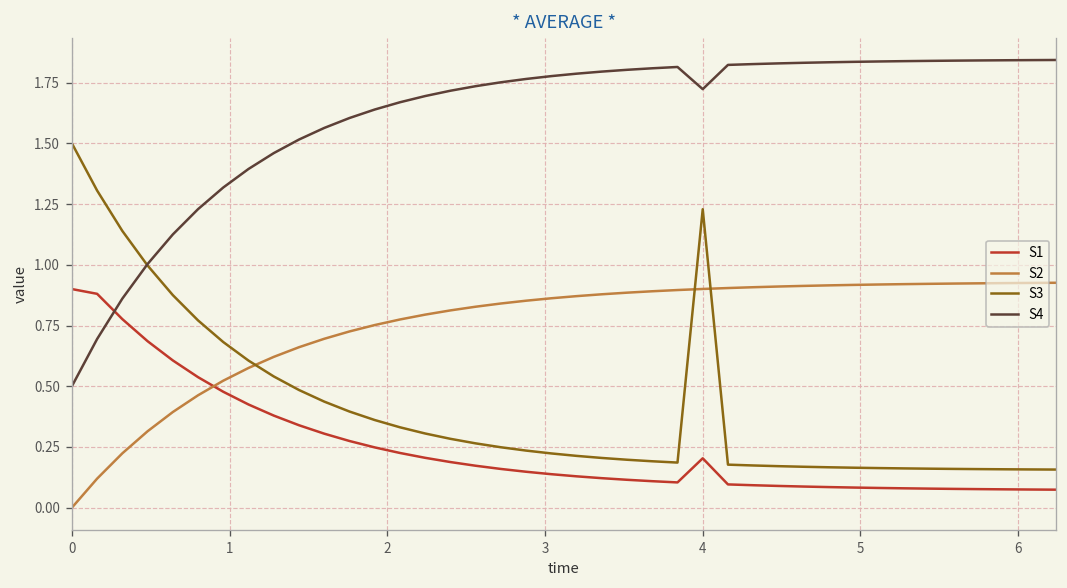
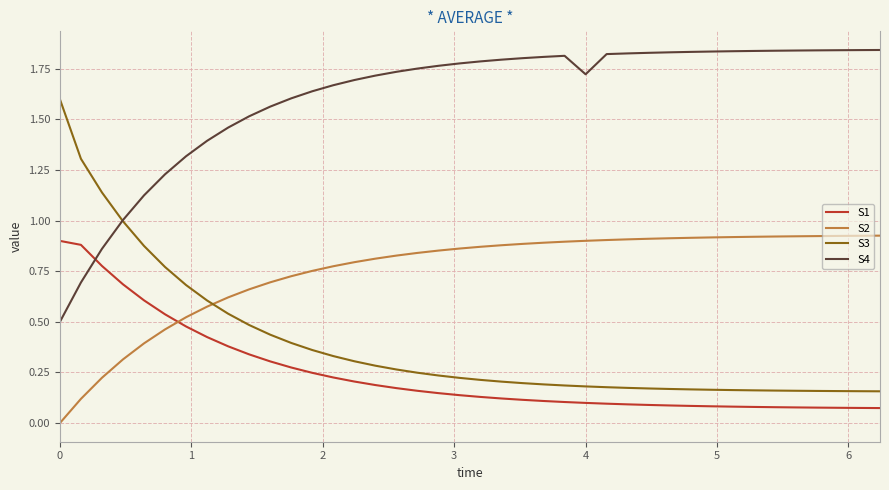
  {
    "S1": {
      "0": 0.90,
-     "4": 0.20
+     "4": 0.10
    },
    "S2": {
      "0": 0.00,
      "4": 0.90
    },
    "S3": {
-     "0": 1.5,
-     "4": 1.23
+     "0": 1.6,
+     "4": 0.18
    },
    "S4": {
      "0": 0.50,
      "4": 1.72
    }
  }
